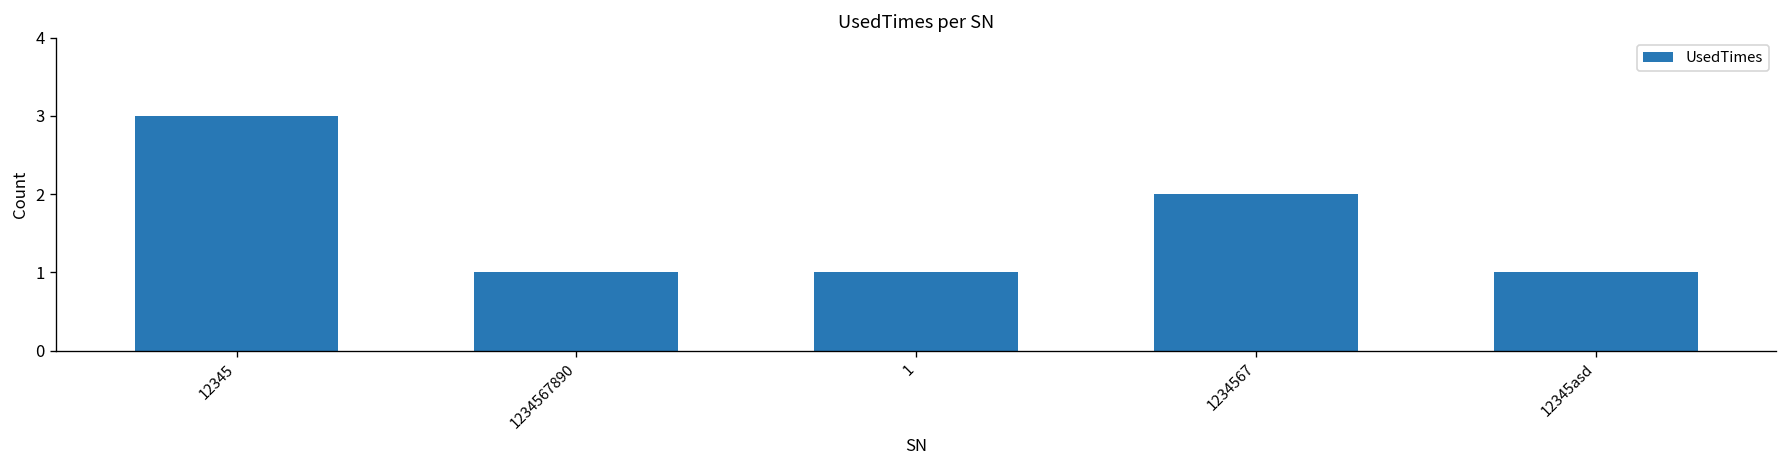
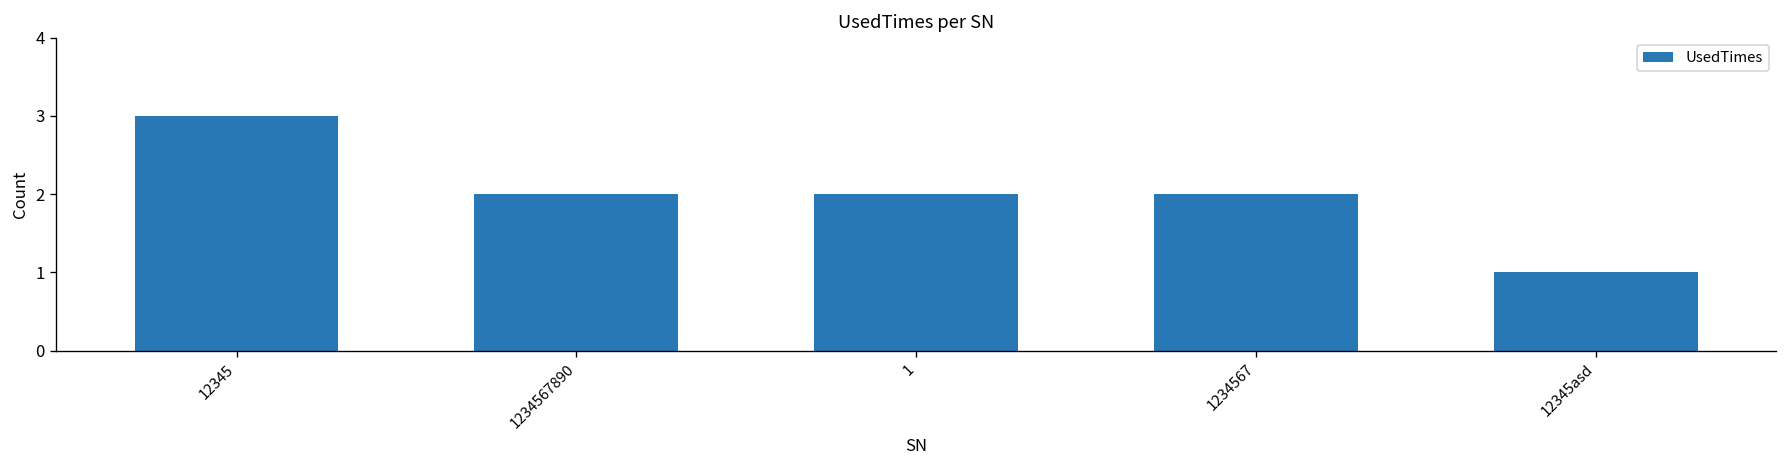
  {
    "12345": 3,
-   "1234567890": 1,
-   "1": 1,
+   "1234567890": 2,
+   "1": 2,
    "1234567": 2,
    "12345asd": 1
  }
